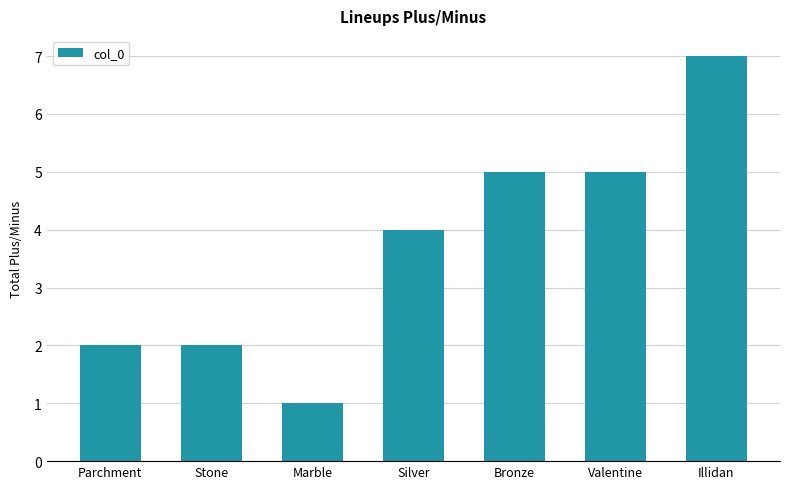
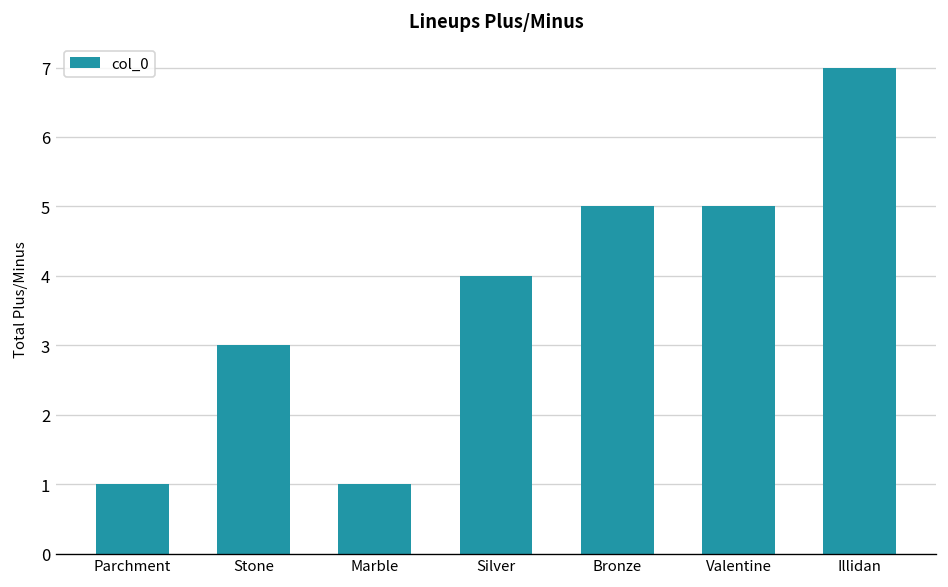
  {
-   "Parchment": 2,
-   "Stone": 2,
+   "Parchment": 1,
+   "Stone": 3,
    "Marble": 1,
    "Silver": 4,
    "Bronze": 5,
    "Valentine": 5,
    "Illidan": 7
  }
